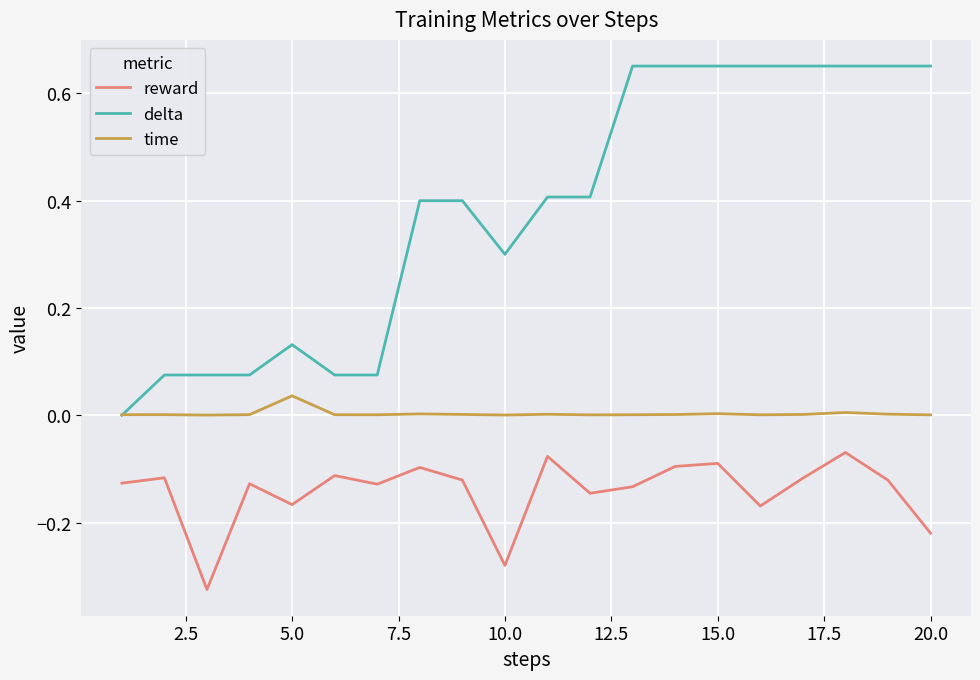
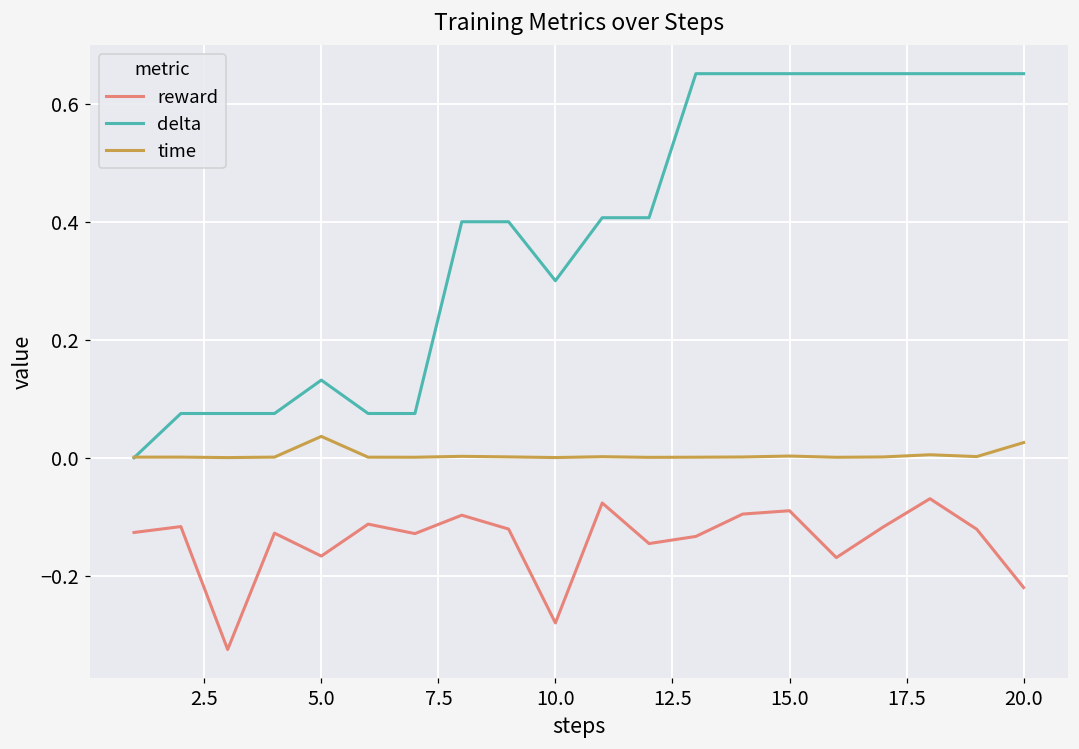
  {
    "reward": {
      "5.0": -0.17,
      "10.0": -0.28,
      "15.0": -0.09,
      "20.0": -0.22
    },
    "delta": {
      "5.0": 0.13,
      "10.0": 0.30,
      "15.0": 0.65,
      "20.0": 0.65
    },
    "time": {
      "5.0": 0.04,
      "10.0": 0.00,
      "15.0": 0.00,
-     "20.0": 0.00
+     "20.0": 0.03
    }
  }
